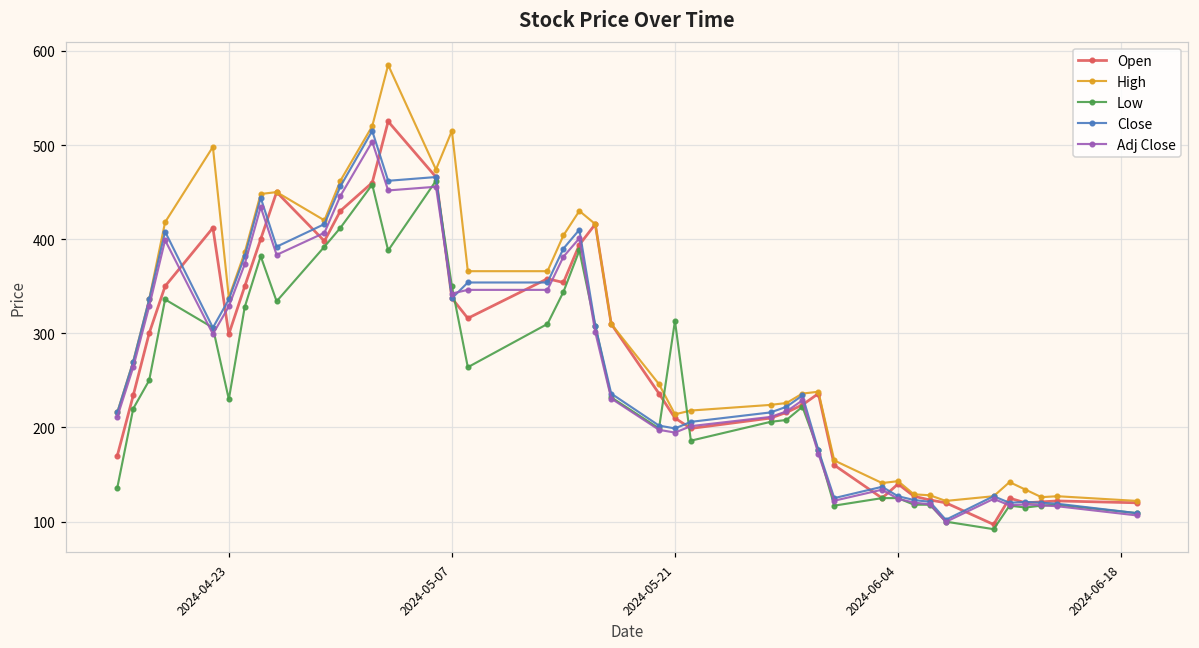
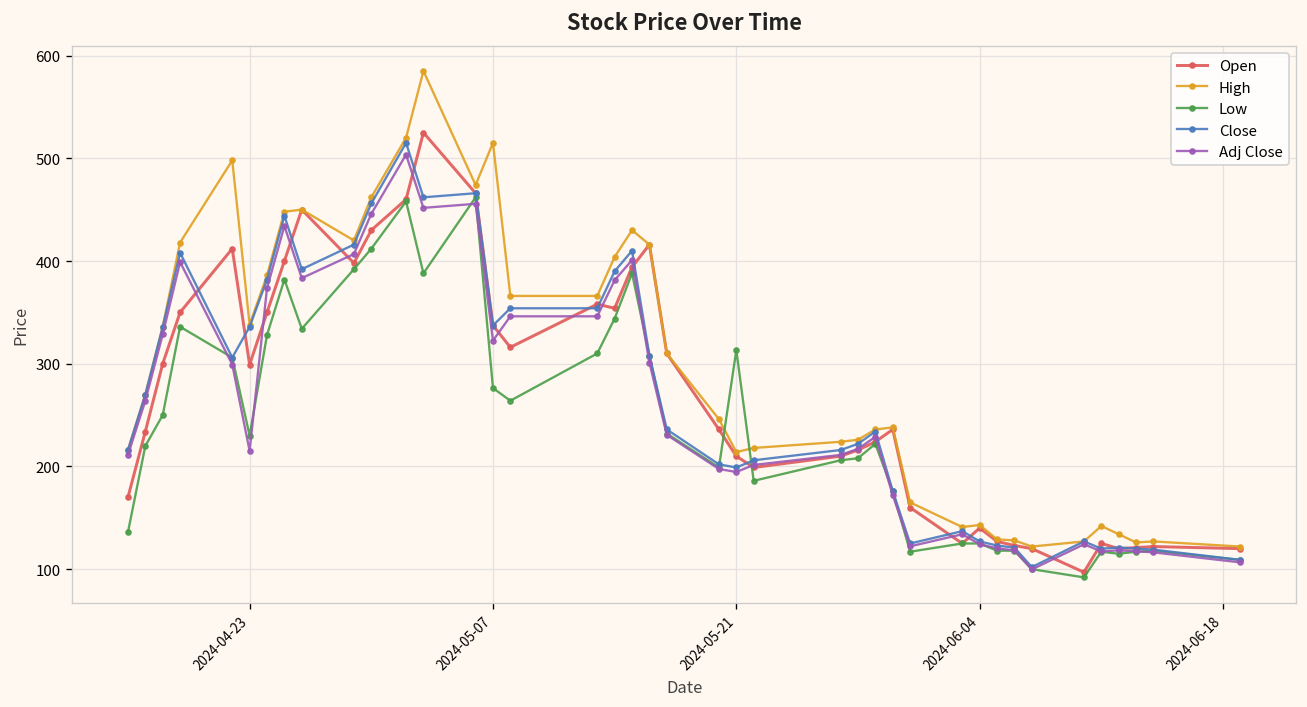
  {
    "Open": {
      "2024-04-23": 300,
      "2024-05-21": 210,
      "2024-06-04": 140
    },
    "High": {
      "2024-05-07": 520,
      "2024-05-21": 210,
      "2024-06-04": 140
    },
    "Low": {
      "2024-04-23": 230,
-     "2024-05-07": 350,
+     "2024-05-07": 280,
      "2024-05-21": 310
    },
    "Close": {
      "2024-05-21": 200
    },
    "Adj Close": {
-     "2024-04-23": 330,
-     "2024-05-07": 340,
+     "2024-04-23": 220,
+     "2024-05-07": 320,
      "2024-05-21": 190
    }
  }
